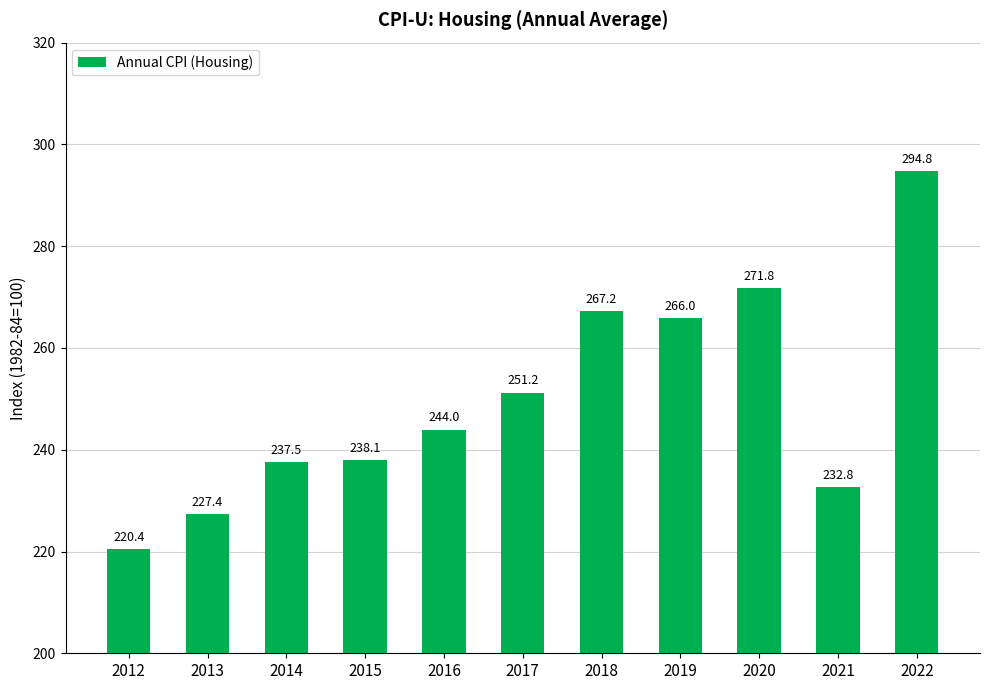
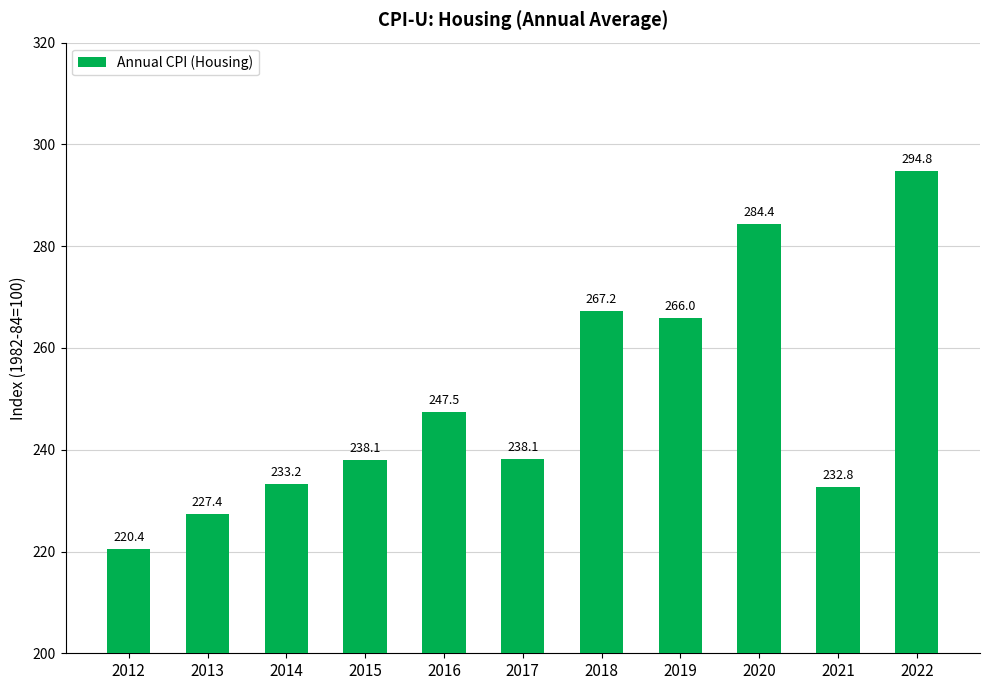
  {
    "2012": 220.4,
    "2013": 227.4,
-   "2014": 237.5,
+   "2014": 233.2,
    "2015": 238.1,
-   "2016": 244.0,
-   "2017": 251.2,
+   "2016": 247.5,
+   "2017": 238.1,
    "2018": 267.2,
    "2019": 266.0,
-   "2020": 271.8,
+   "2020": 284.4,
    "2021": 232.8,
    "2022": 294.8
  }
